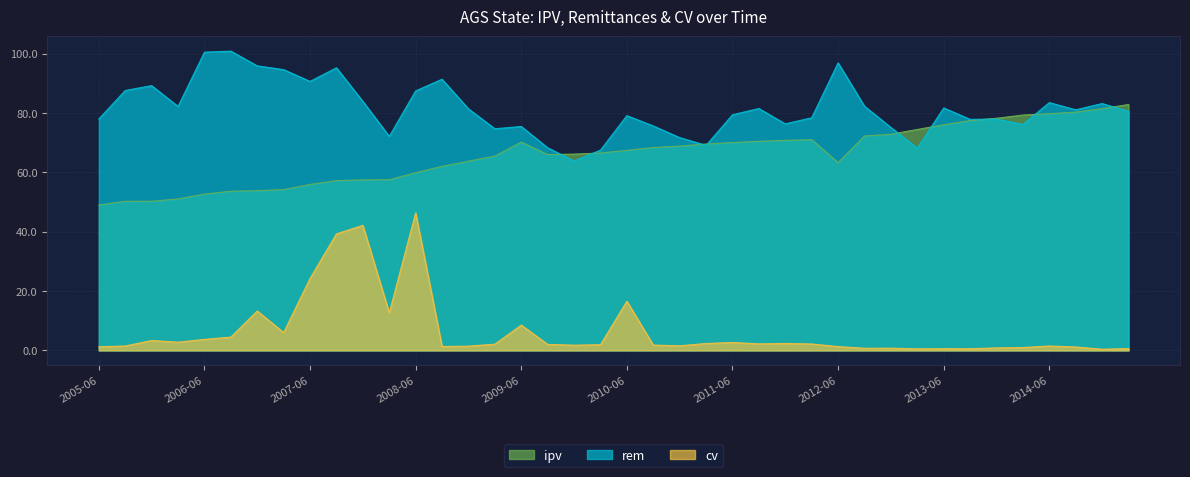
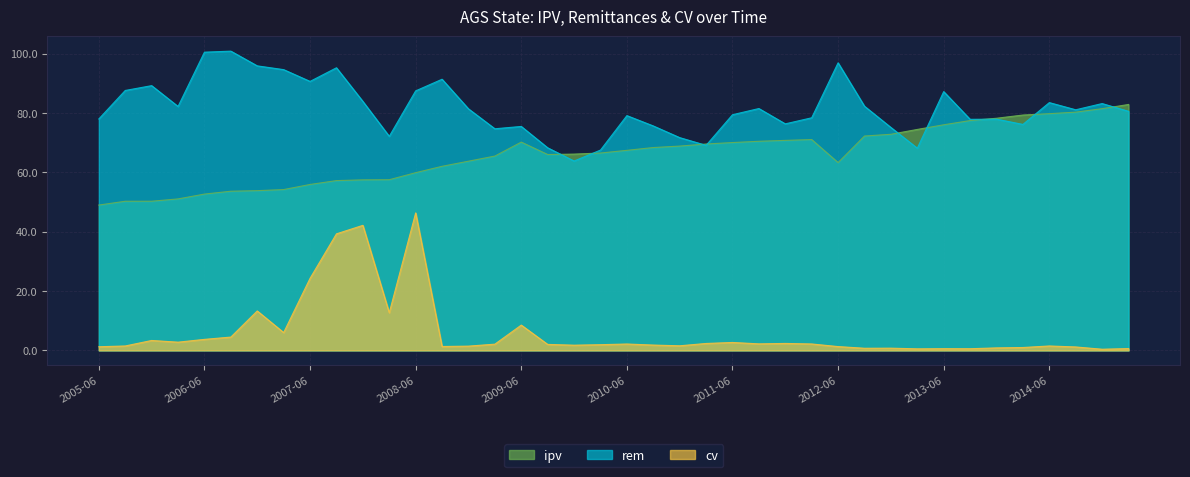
  {
    "ipv": {
      "2005-06": 49,
      "2006-06": 53,
      "2007-06": 56,
      "2008-06": 60,
      "2009-06": 70,
      "2010-06": 67,
      "2011-06": 70,
      "2012-06": 63,
      "2013-06": 76,
      "2014-06": 80
    },
    "rem": {
      "2005-06": 78,
      "2006-06": 100,
      "2007-06": 91,
      "2008-06": 87,
      "2009-06": 75,
      "2010-06": 79,
      "2011-06": 79,
      "2012-06": 97,
-     "2013-06": 82,
+     "2013-06": 87,
      "2014-06": 83
    },
    "cv": {
      "2005-06": 1,
      "2006-06": 4,
      "2007-06": 24,
      "2008-06": 46,
      "2009-06": 9,
-     "2010-06": 17,
+     "2010-06": 2,
      "2011-06": 3,
      "2012-06": 1,
      "2013-06": 1,
      "2014-06": 1
    }
  }
